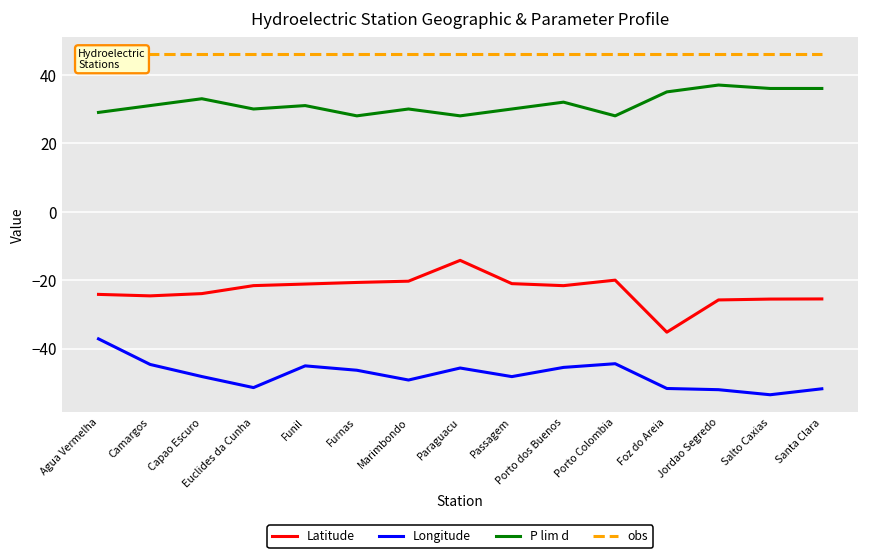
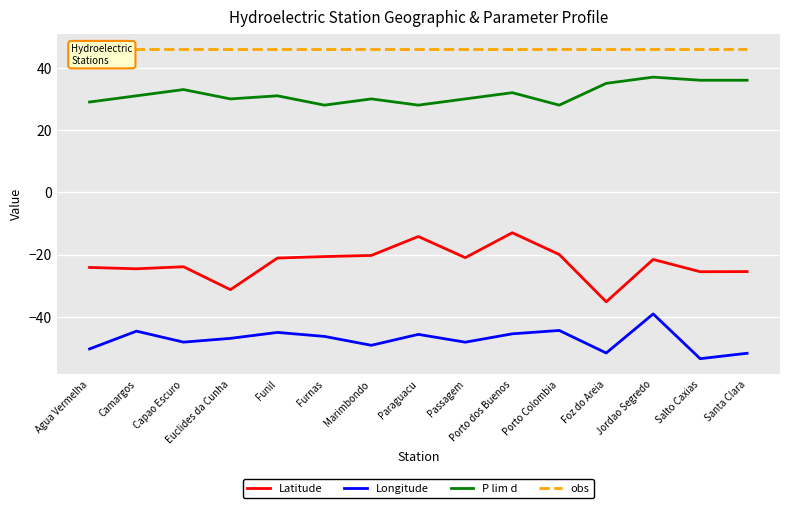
  {
    "Latitude": {
      "Agua Vermelha": -24,
      "Camargos": -25,
      "Capao Escuro": -24,
-     "Euclides da Cunha": -22,
+     "Euclides da Cunha": -31,
      "Funil": -21,
      "Furnas": -21,
      "Marimbondo": -20,
      "Paraguacu": -14,
      "Passagem": -21,
-     "Porto dos Buenos": -22,
+     "Porto dos Buenos": -13,
      "Porto Colombia": -20,
      "Foz do Areia": -35,
-     "Jordao Segredo": -26,
+     "Jordao Segredo": -22,
      "Salto Caxias": -26,
      "Santa Clara": -25
    },
    "Longitude": {
-     "Agua Vermelha": -37,
+     "Agua Vermelha": -50,
      "Camargos": -45,
      "Capao Escuro": -48,
-     "Euclides da Cunha": -51,
+     "Euclides da Cunha": -47,
      "Funil": -45,
      "Furnas": -46,
      "Marimbondo": -49,
      "Paraguacu": -46,
      "Passagem": -48,
      "Porto dos Buenos": -45,
      "Porto Colombia": -44,
      "Foz do Areia": -52,
-     "Jordao Segredo": -52,
+     "Jordao Segredo": -39,
      "Salto Caxias": -53,
      "Santa Clara": -52
    },
    "P lim d": {
      "Agua Vermelha": 29,
      "Camargos": 31,
      "Capao Escuro": 33,
      "Euclides da Cunha": 30,
      "Funil": 31,
      "Furnas": 28,
      "Marimbondo": 30,
      "Paraguacu": 28,
      "Passagem": 30,
      "Porto dos Buenos": 32,
      "Porto Colombia": 28,
      "Foz do Areia": 35,
      "Jordao Segredo": 37,
      "Salto Caxias": 36,
      "Santa Clara": 36
    },
    "obs": {
      "Camargos": 46,
      "Capao Escuro": 46,
      "Euclides da Cunha": 46,
      "Funil": 46,
      "Furnas": 46,
      "Marimbondo": 46,
      "Paraguacu": 46,
      "Passagem": 46,
      "Porto dos Buenos": 46,
      "Porto Colombia": 46,
      "Foz do Areia": 46,
      "Jordao Segredo": 46,
      "Salto Caxias": 46,
      "Santa Clara": 46
    }
  }
